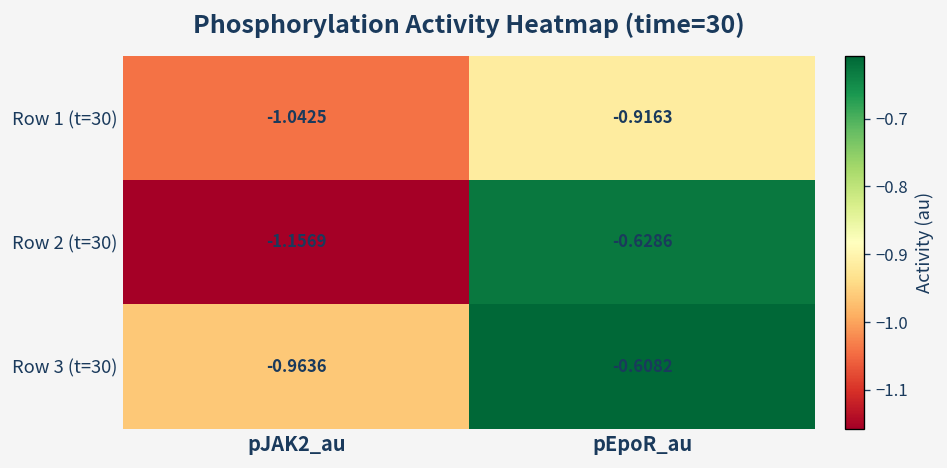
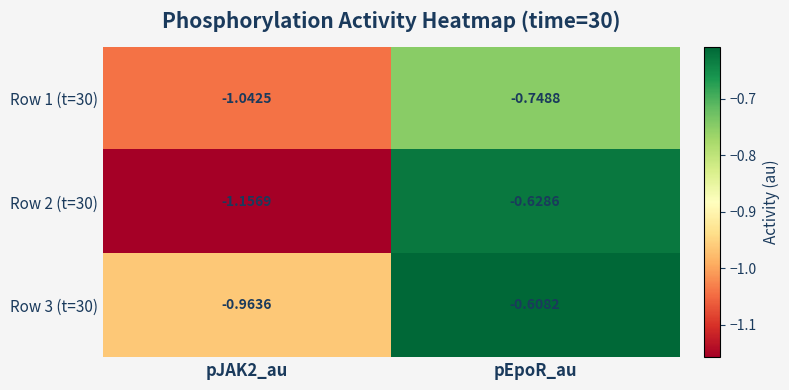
  {
    "Row 1 (t=30)": {
      "pJAK2_au": -1.0425,
-     "pEpoR_au": -0.9163
+     "pEpoR_au": -0.7488
    },
    "Row 2 (t=30)": {
      "pJAK2_au": -1.1569,
      "pEpoR_au": -0.6286
    },
    "Row 3 (t=30)": {
      "pJAK2_au": -0.9636
    }
  }
